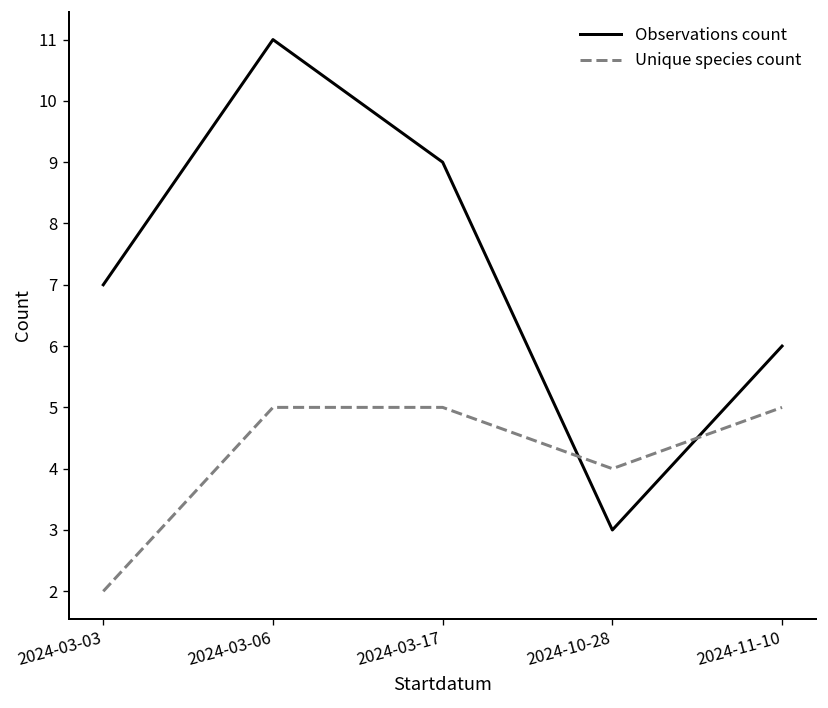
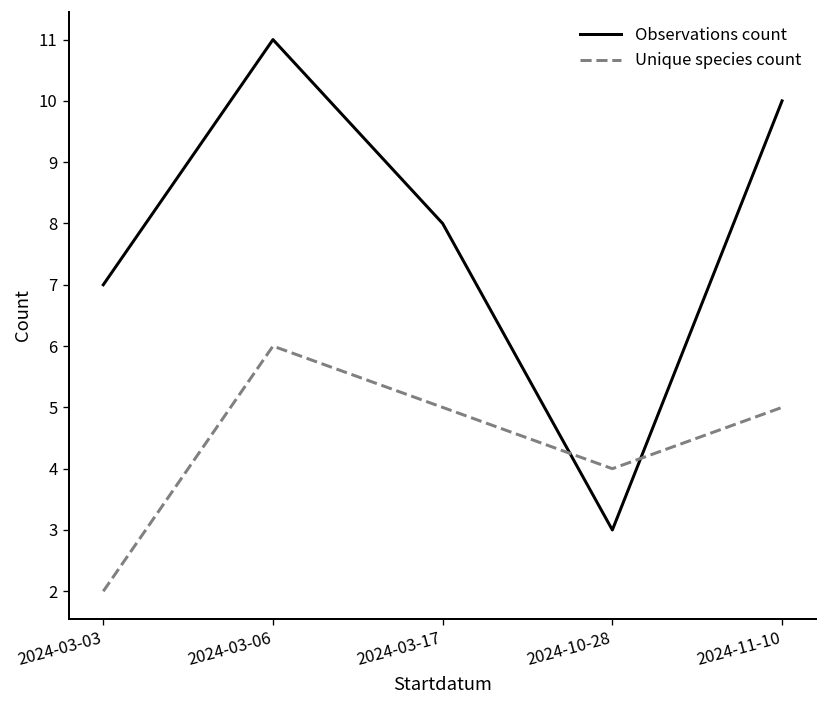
  {
    "Observations count": {
      "2024-03-03": 7,
      "2024-03-06": 11,
-     "2024-03-17": 9,
+     "2024-03-17": 8,
      "2024-10-28": 3,
-     "2024-11-10": 6
+     "2024-11-10": 10
    },
    "Unique species count": {
      "2024-03-03": 2,
-     "2024-03-06": 5,
+     "2024-03-06": 6,
      "2024-03-17": 5,
      "2024-10-28": 4,
      "2024-11-10": 5
    }
  }
